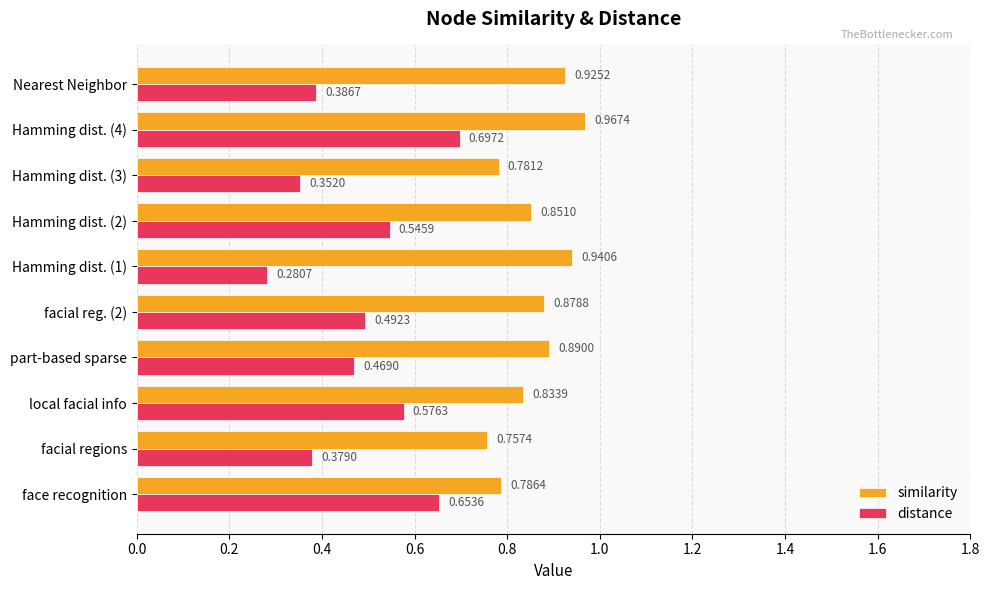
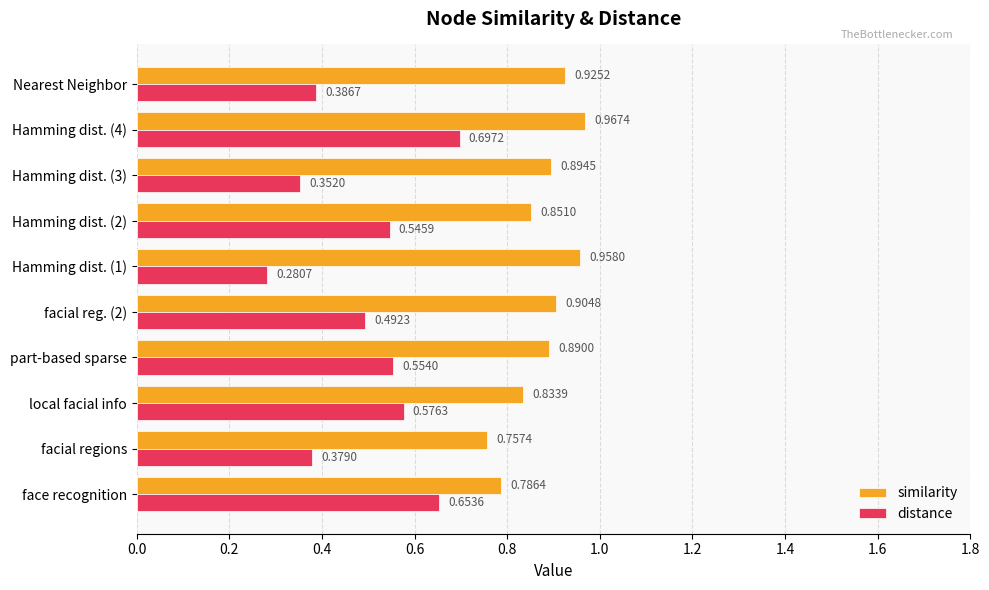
  {
    "similarity": {
      "Nearest Neighbor": 0.9252,
      "Hamming dist. (4)": 0.9674,
-     "Hamming dist. (3)": 0.7812,
+     "Hamming dist. (3)": 0.8945,
      "Hamming dist. (2)": 0.8510,
-     "Hamming dist. (1)": 0.9406,
-     "facial reg. (2)": 0.8788,
+     "Hamming dist. (1)": 0.9580,
+     "facial reg. (2)": 0.9048,
      "part-based sparse": 0.8900,
      "local facial info": 0.8339,
      "facial regions": 0.7574,
      "face recognition": 0.7864
    },
    "distance": {
      "Nearest Neighbor": 0.3867,
      "Hamming dist. (4)": 0.6972,
      "Hamming dist. (3)": 0.3520,
      "Hamming dist. (2)": 0.5459,
      "Hamming dist. (1)": 0.2807,
      "facial reg. (2)": 0.4923,
-     "part-based sparse": 0.4690,
+     "part-based sparse": 0.5540,
      "local facial info": 0.5763,
      "facial regions": 0.3790,
      "face recognition": 0.6536
    }
  }
